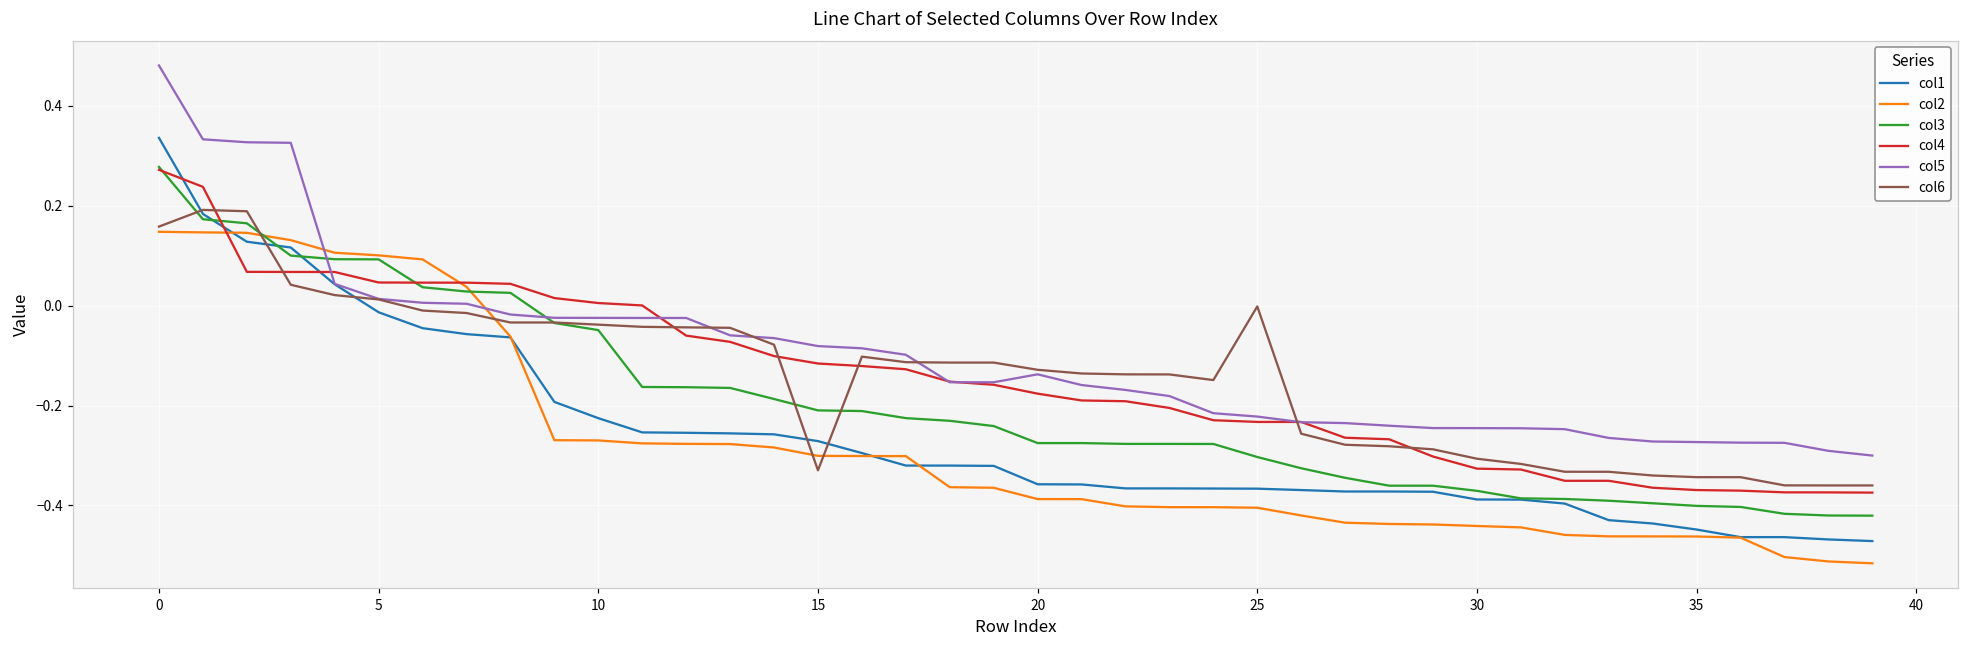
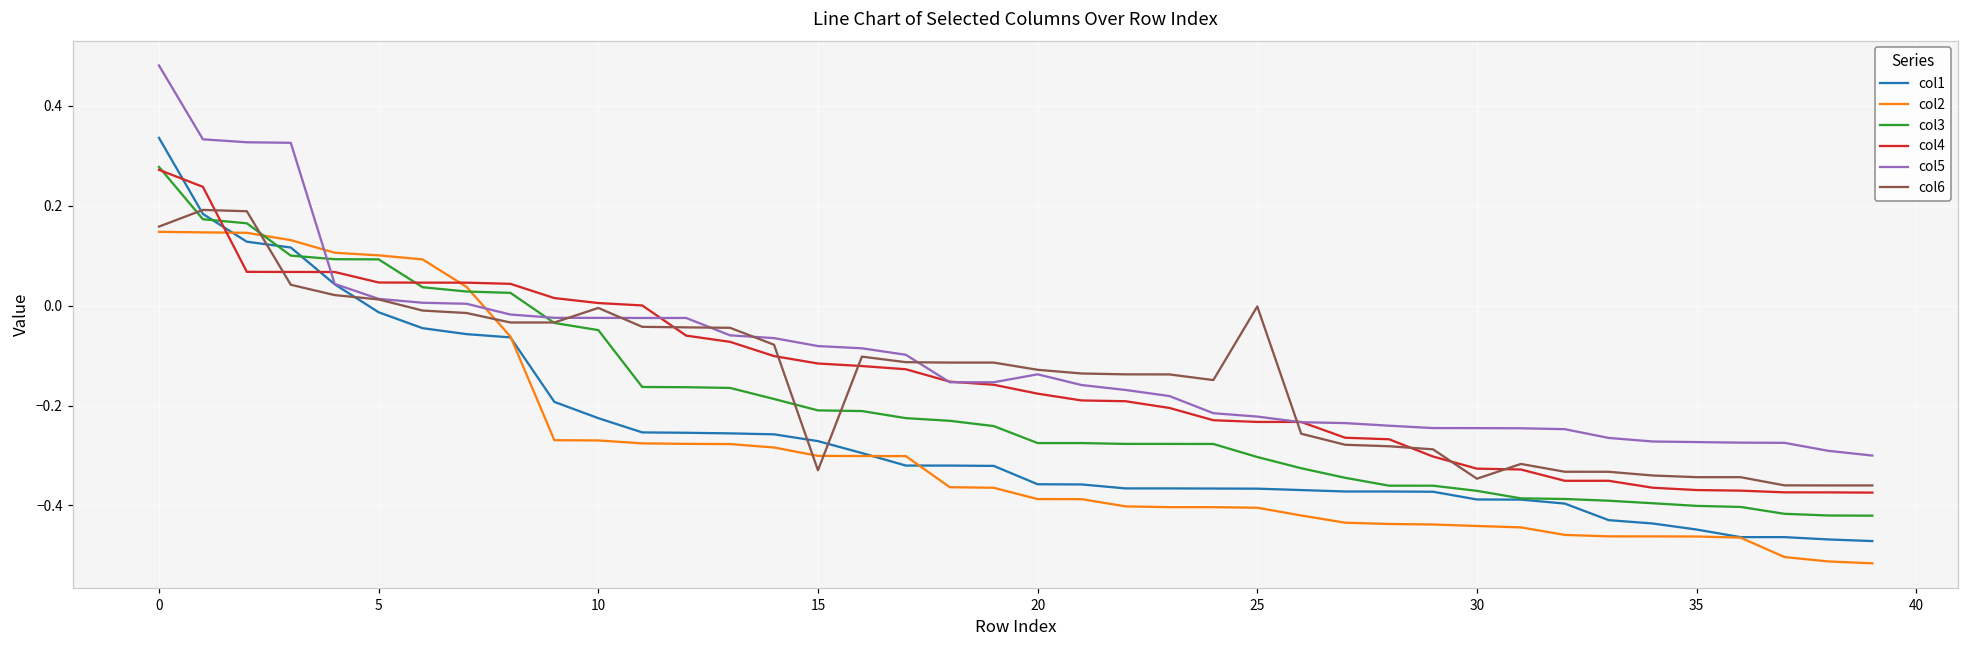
  {
    "col1": {
      "0": 0.34,
      "5": -0.01,
      "10": -0.23,
      "15": -0.27,
      "20": -0.36,
      "25": -0.37,
      "30": -0.39,
      "35": -0.45
    },
    "col2": {
      "0": 0.15,
      "5": 0.10,
      "10": -0.27,
      "15": -0.30,
      "20": -0.39,
      "25": -0.40,
      "30": -0.44,
      "35": -0.46
    },
    "col3": {
      "0": 0.28,
      "5": 0.09,
      "10": -0.05,
      "15": -0.21,
      "20": -0.28,
      "25": -0.30,
      "30": -0.37,
      "35": -0.40
    },
    "col4": {
      "0": 0.27,
      "5": 0.05,
      "10": 0.01,
      "15": -0.12,
      "20": -0.18,
      "25": -0.23,
      "30": -0.33,
      "35": -0.37
    },
    "col5": {
      "0": 0.48,
      "10": -0.02,
      "15": -0.08,
      "20": -0.14,
      "25": -0.22,
      "30": -0.25,
      "35": -0.27
    },
    "col6": {
      "0": 0.16,
-     "10": -0.04,
+     "10": 0.00,
      "15": -0.33,
      "20": -0.13,
      "25": 0.00,
-     "30": -0.31,
+     "30": -0.35,
      "35": -0.34
    }
  }
